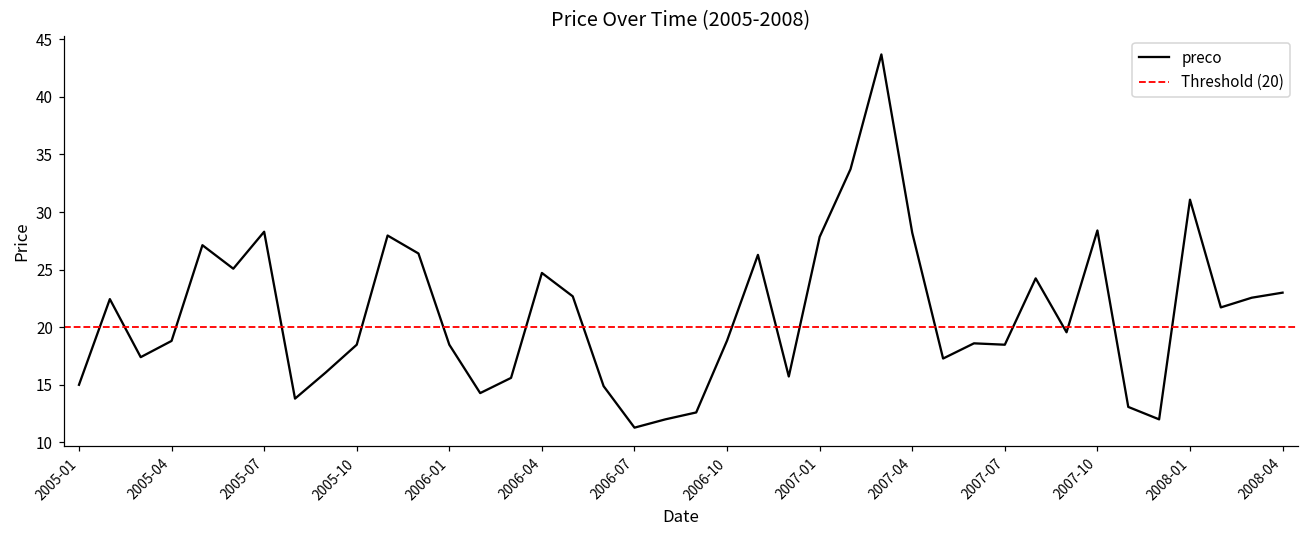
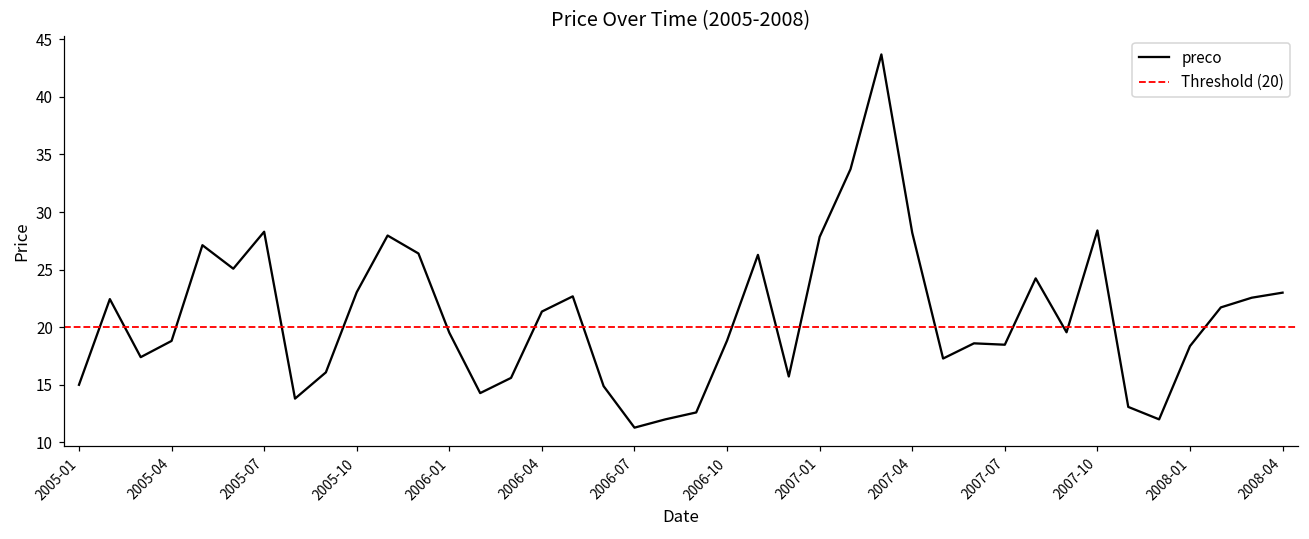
  {
    "2005-01": 15.0,
    "2005-04": 18.8,
    "2005-07": 28.3,
-   "2005-10": 18.5,
-   "2006-01": 18.5,
-   "2006-04": 24.7,
+   "2005-10": 23.0,
+   "2006-01": 19.5,
+   "2006-04": 21.4,
    "2006-07": 11.3,
    "2006-10": 18.8,
    "2007-01": 27.8,
    "2007-04": 28.2,
    "2007-07": 18.5,
    "2007-10": 28.4,
-   "2008-01": 31.1,
+   "2008-01": 18.4,
    "2008-04": 23.0
  }
